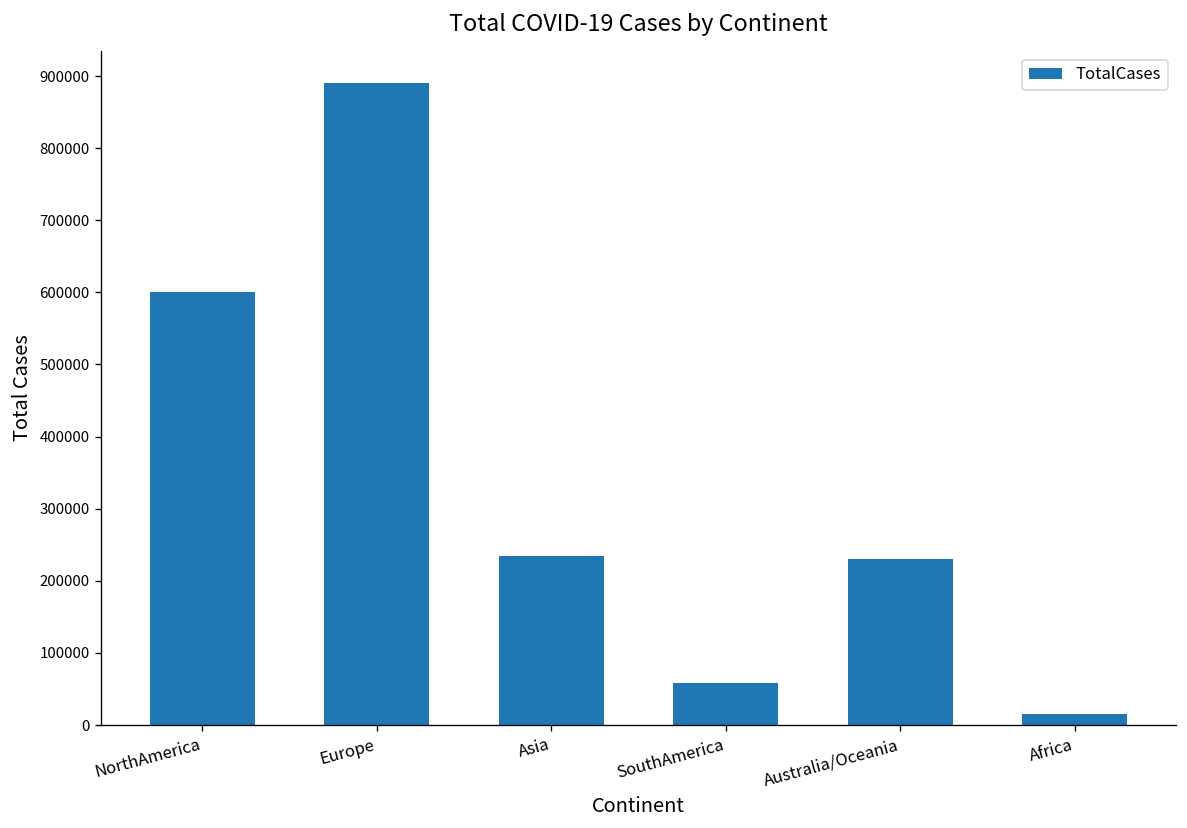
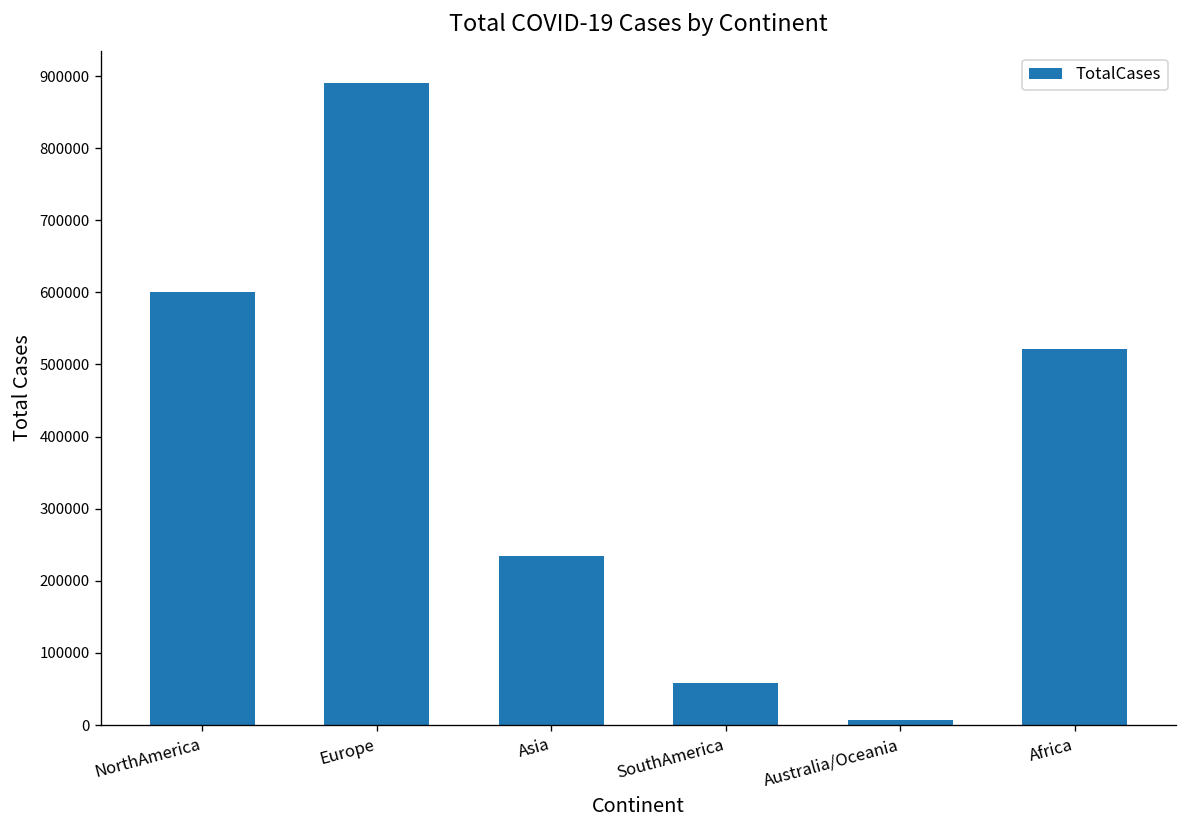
  {
    "NorthAmerica": 600000,
    "Europe": 890000,
    "Asia": 230000,
    "SouthAmerica": 60000,
-   "Australia/Oceania": 230000,
-   "Africa": 20000
+   "Australia/Oceania": 10000,
+   "Africa": 520000
  }
